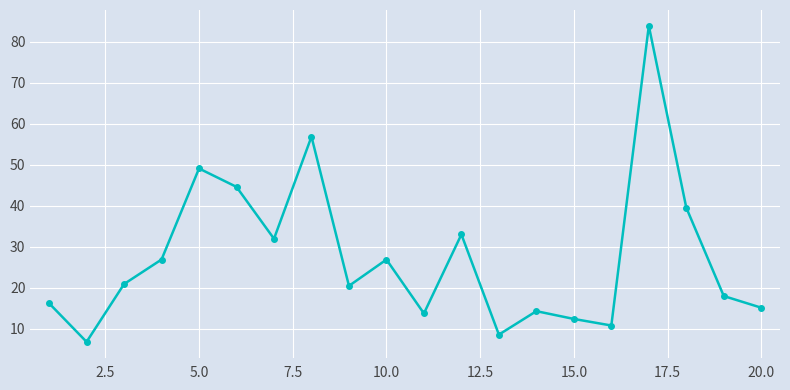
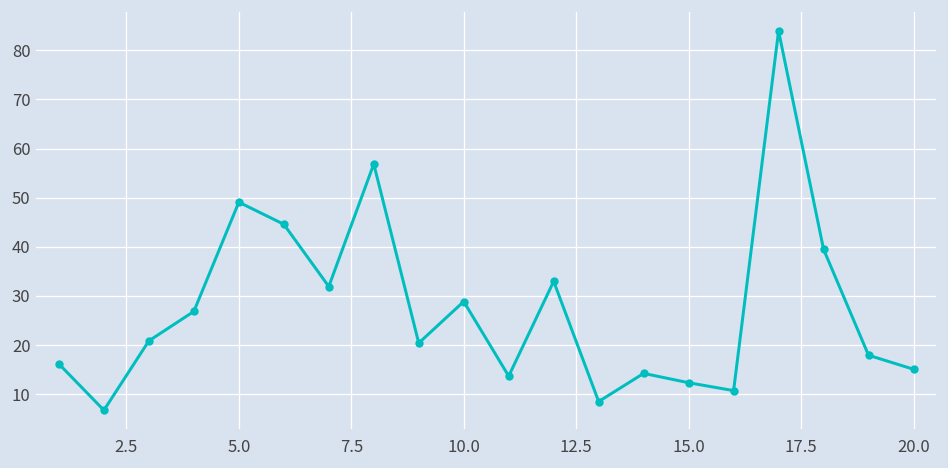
  {
    "5.0": 49,
-   "10.0": 27,
+   "10.0": 29,
    "15.0": 12,
    "20.0": 15
  }
